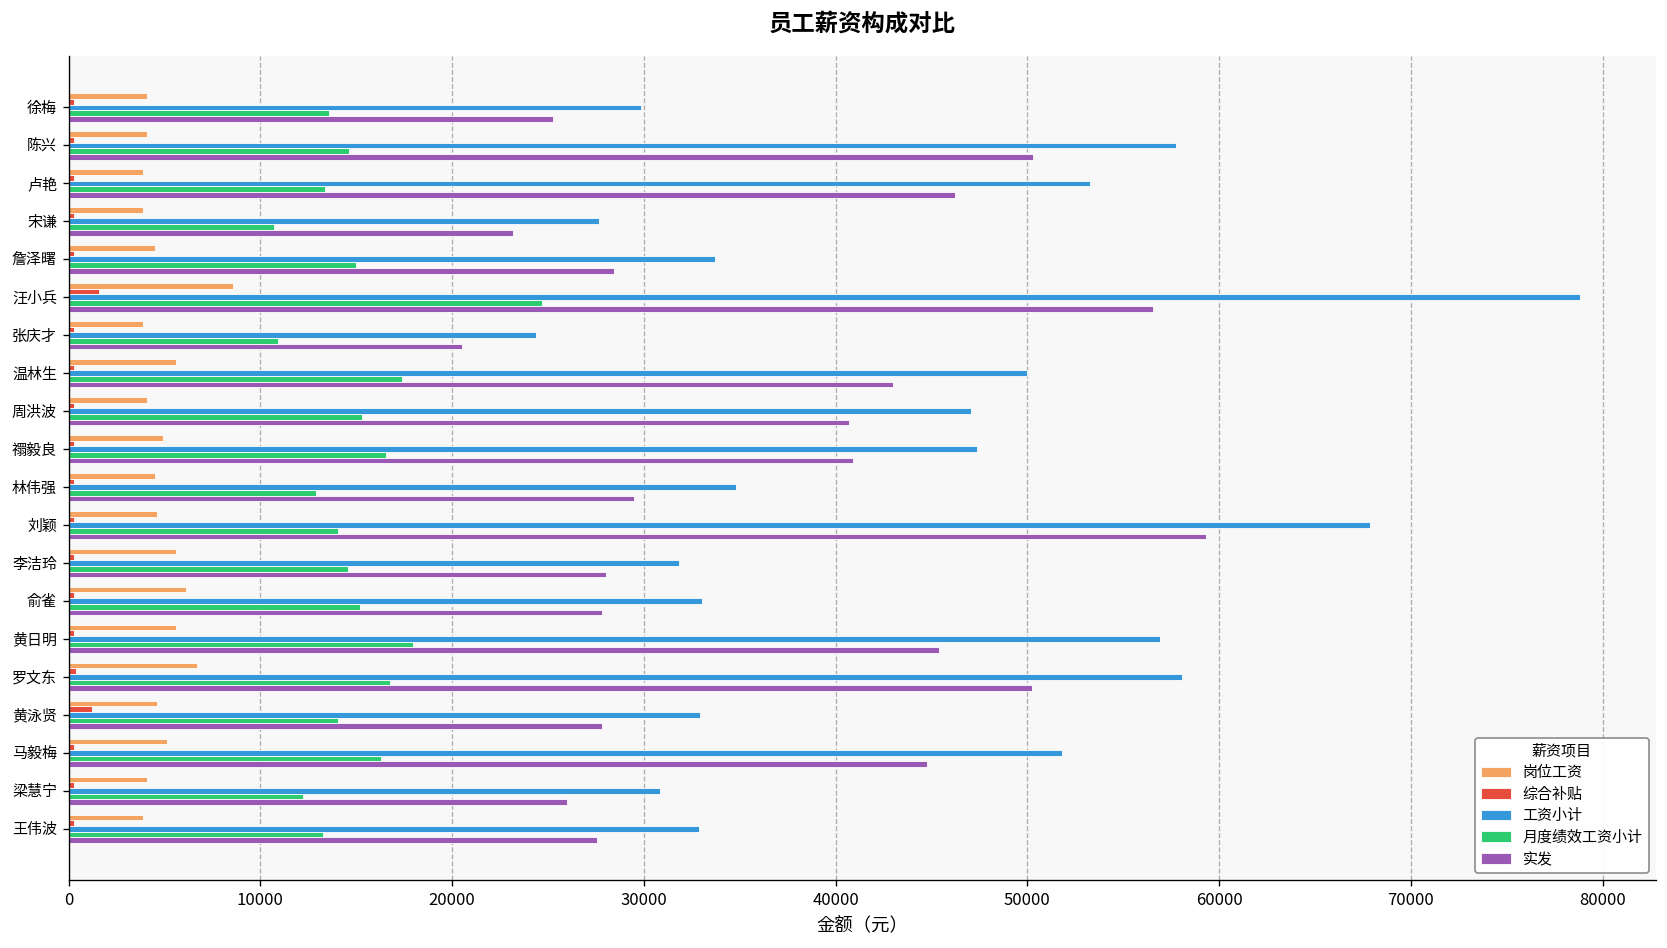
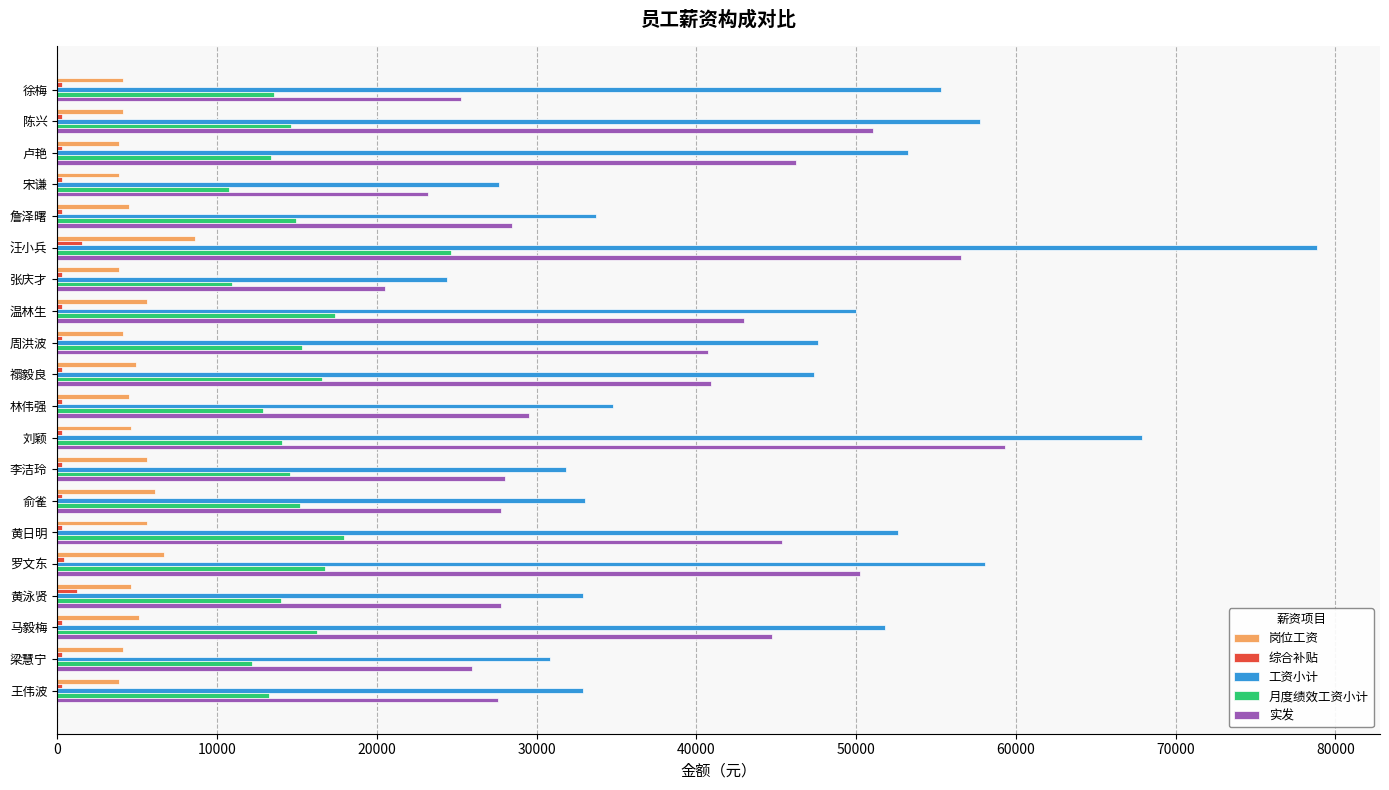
  {
    "岗位工资": {
      "徐梅": 4100,
      "陈兴": 4100,
      "卢艳": 3900,
      "宋谦": 3900,
      "詹泽曙": 4500,
      "汪小兵": 8600,
      "张庆才": 3900,
      "温林生": 5600,
      "周洪波": 4100,
      "禤毅良": 4900,
      "林伟强": 4500,
      "刘颖": 4600,
      "李洁玲": 5600,
      "俞雀": 6100,
      "黄日明": 5600,
      "罗文东": 6700,
      "黄泳贤": 4600,
      "马毅梅": 5100,
      "梁慧宁": 4100,
      "王伟波": 3900
    },
    "综合补贴": {
      "徐梅": 300,
      "陈兴": 300,
      "卢艳": 300,
      "宋谦": 300,
      "詹泽曙": 300,
      "汪小兵": 1600,
      "张庆才": 300,
      "温林生": 300,
      "周洪波": 300,
      "禤毅良": 300,
      "林伟强": 300,
      "刘颖": 300,
      "李洁玲": 300,
      "俞雀": 300,
      "黄日明": 300,
      "罗文东": 400,
      "黄泳贤": 1200,
      "马毅梅": 300,
      "梁慧宁": 300,
      "王伟波": 300
    },
    "工资小计": {
-     "徐梅": 29800,
+     "徐梅": 55300,
      "陈兴": 57800,
      "卢艳": 53200,
      "宋谦": 27600,
      "詹泽曙": 33700,
      "汪小兵": 78800,
      "张庆才": 24400,
      "温林生": 50000,
-     "周洪波": 47100,
+     "周洪波": 47600,
      "禤毅良": 47400,
      "林伟强": 34800,
      "刘颖": 67900,
      "李洁玲": 31800,
      "俞雀": 33000,
-     "黄日明": 56900,
+     "黄日明": 52600,
      "罗文东": 58100,
      "黄泳贤": 32900,
      "马毅梅": 51800,
      "梁慧宁": 30900,
      "王伟波": 32900
    },
    "月度绩效工资小计": {
      "徐梅": 13600,
      "陈兴": 14600,
      "卢艳": 13400,
      "宋谦": 10700,
      "詹泽曙": 15000,
      "汪小兵": 24700,
      "张庆才": 10900,
      "温林生": 17400,
      "周洪波": 15300,
      "禤毅良": 16600,
      "林伟强": 12900,
      "刘颖": 14000,
      "李洁玲": 14600,
      "俞雀": 15200,
      "黄日明": 17900,
      "罗文东": 16800,
      "黄泳贤": 14000,
      "马毅梅": 16300,
      "梁慧宁": 12200,
      "王伟波": 13300
    },
    "实发": {
      "徐梅": 25300,
-     "陈兴": 50300,
+     "陈兴": 51100,
      "卢艳": 46200,
      "宋谦": 23200,
      "詹泽曙": 28400,
      "汪小兵": 56600,
      "张庆才": 20500,
      "温林生": 43000,
      "周洪波": 40700,
      "禤毅良": 40900,
      "林伟强": 29500,
      "刘颖": 59300,
      "李洁玲": 28000,
      "俞雀": 27800,
      "黄日明": 45400,
      "罗文东": 50200,
      "黄泳贤": 27800,
      "马毅梅": 44800,
      "梁慧宁": 26000,
      "王伟波": 27600
    }
  }
